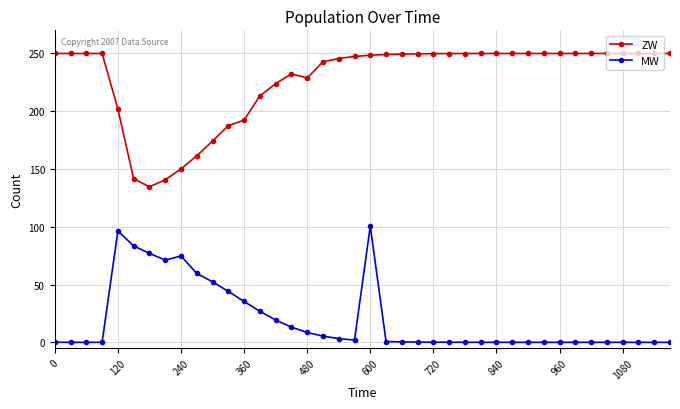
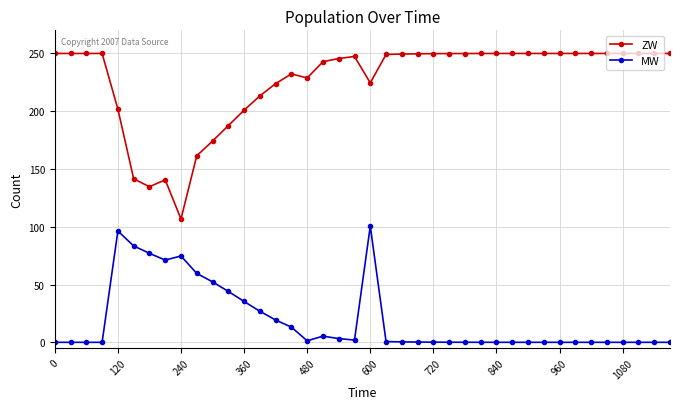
  {
    "ZW": {
      "0": 250,
      "120": 202,
-     "240": 150,
-     "360": 192,
+     "240": 107,
+     "360": 201,
      "480": 229,
-     "600": 248,
+     "600": 225,
      "720": 250,
      "840": 250,
      "960": 250
    },
    "MW": {
      "0": 0,
      "120": 96,
      "240": 75,
      "360": 35,
-     "480": 9,
+     "480": 1,
      "600": 101,
      "720": 0,
      "840": 0,
      "960": 0,
      "1080": 0
    }
  }
